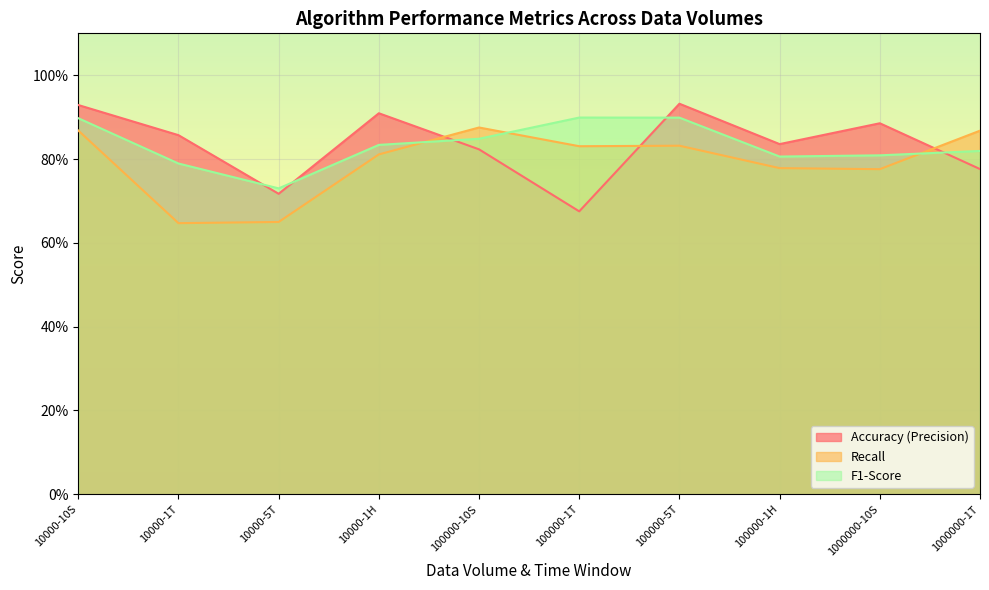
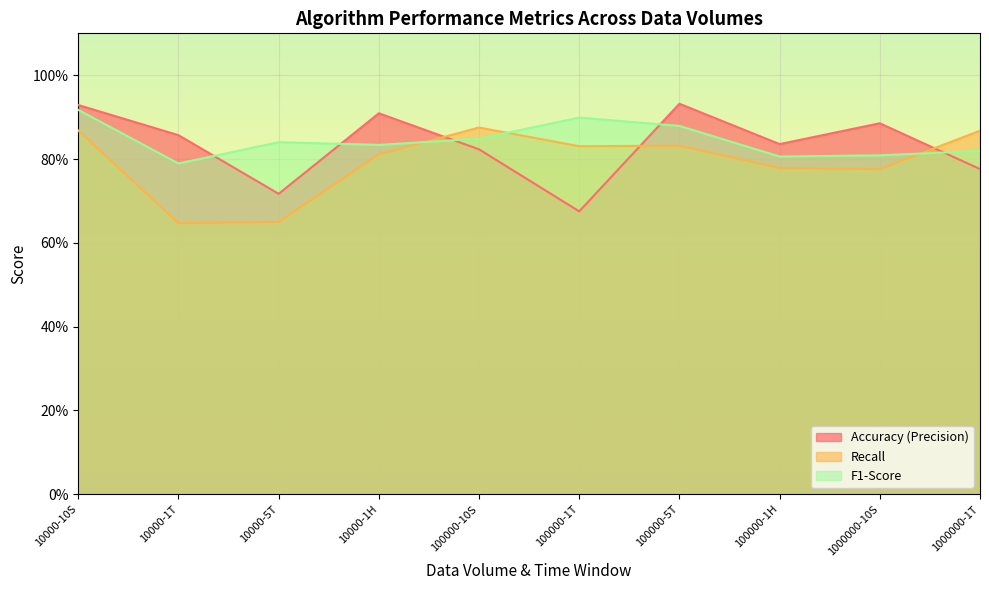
  {
    "Accuracy (Precision)": {
      "10000-10S": "93%",
      "10000-1T": "86%",
      "10000-5T": "72%",
      "10000-1H": "91%",
      "100000-10S": "82%",
      "100000-1T": "68%",
      "100000-5T": "93%",
      "100000-1H": "84%",
      "1000000-10S": "89%",
      "1000000-1T": "78%"
    },
    "Recall": {
      "10000-10S": "87%",
      "10000-1T": "65%",
      "10000-5T": "65%",
      "10000-1H": "81%",
      "100000-10S": "88%",
      "100000-1T": "83%",
      "100000-5T": "83%",
      "100000-1H": "78%",
      "1000000-10S": "78%",
      "1000000-1T": "87%"
    },
    "F1-Score": {
-     "10000-10S": "90%",
+     "10000-10S": "92%",
      "10000-1T": "79%",
-     "10000-5T": "73%",
+     "10000-5T": "84%",
      "10000-1H": "83%",
      "100000-10S": "85%",
      "100000-1T": "90%",
-     "100000-5T": "90%",
+     "100000-5T": "88%",
      "100000-1H": "81%",
      "1000000-10S": "81%",
      "1000000-1T": "82%"
    }
  }
